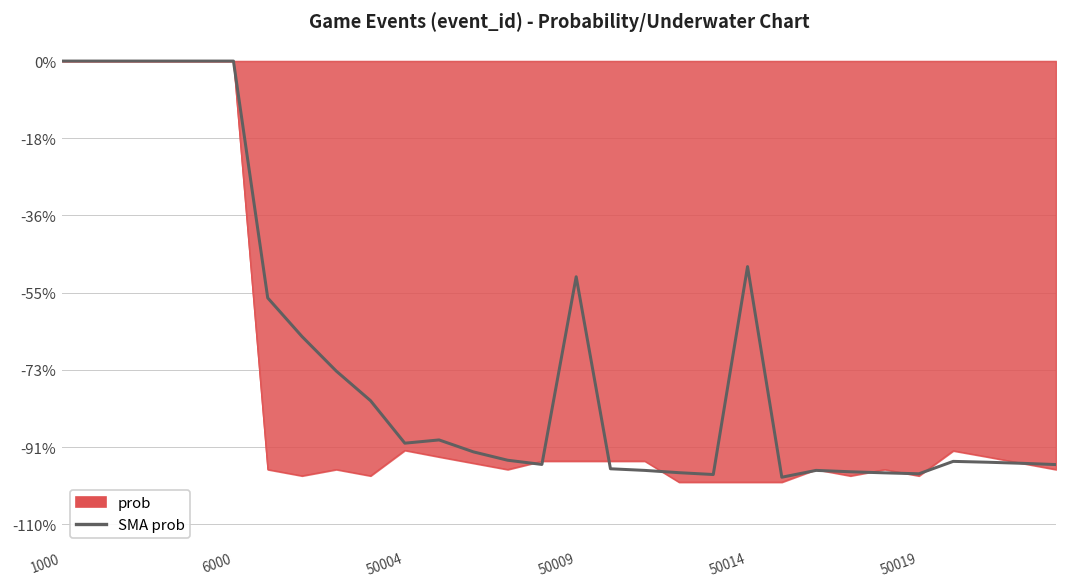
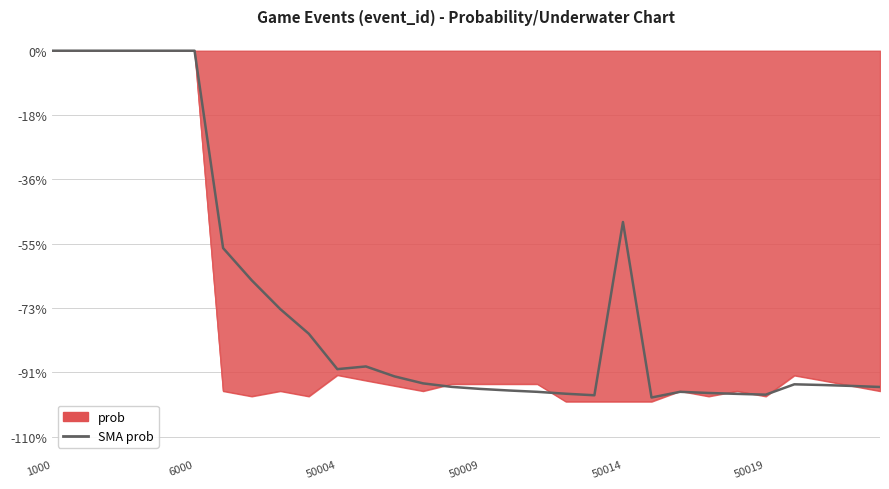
  {
    "SMA prob": {
      "50004": "-91%",
-     "50009": "-51%",
+     "50009": "-96%",
      "50014": "-49%"
    }
  }
